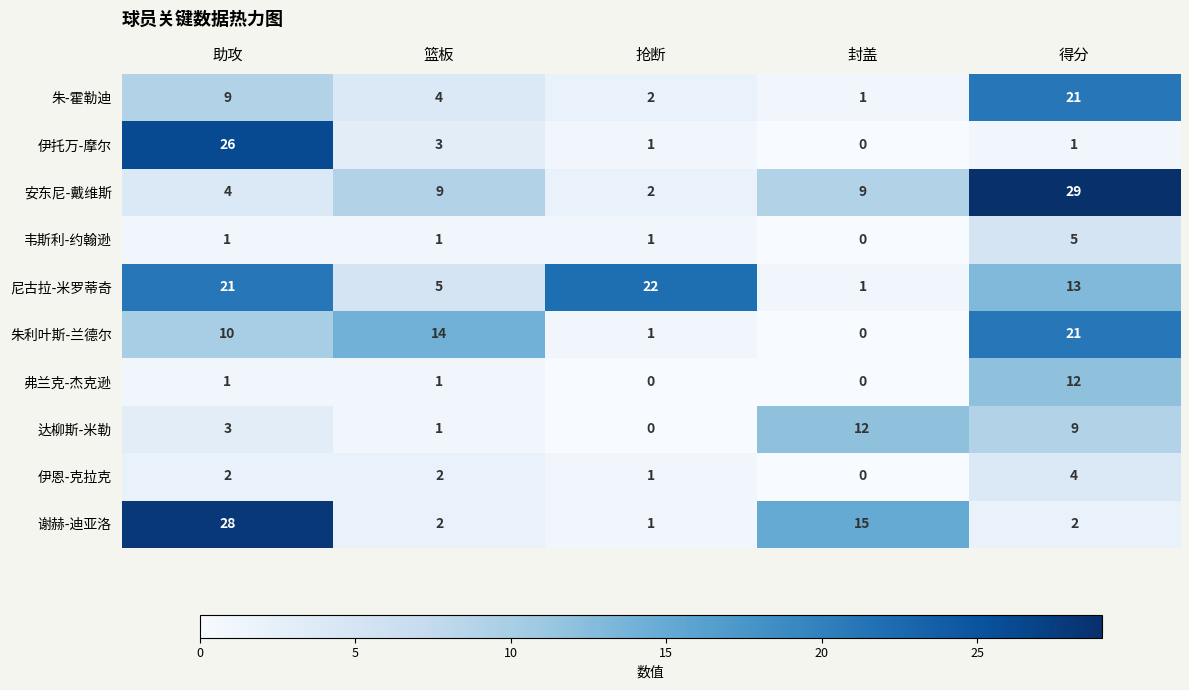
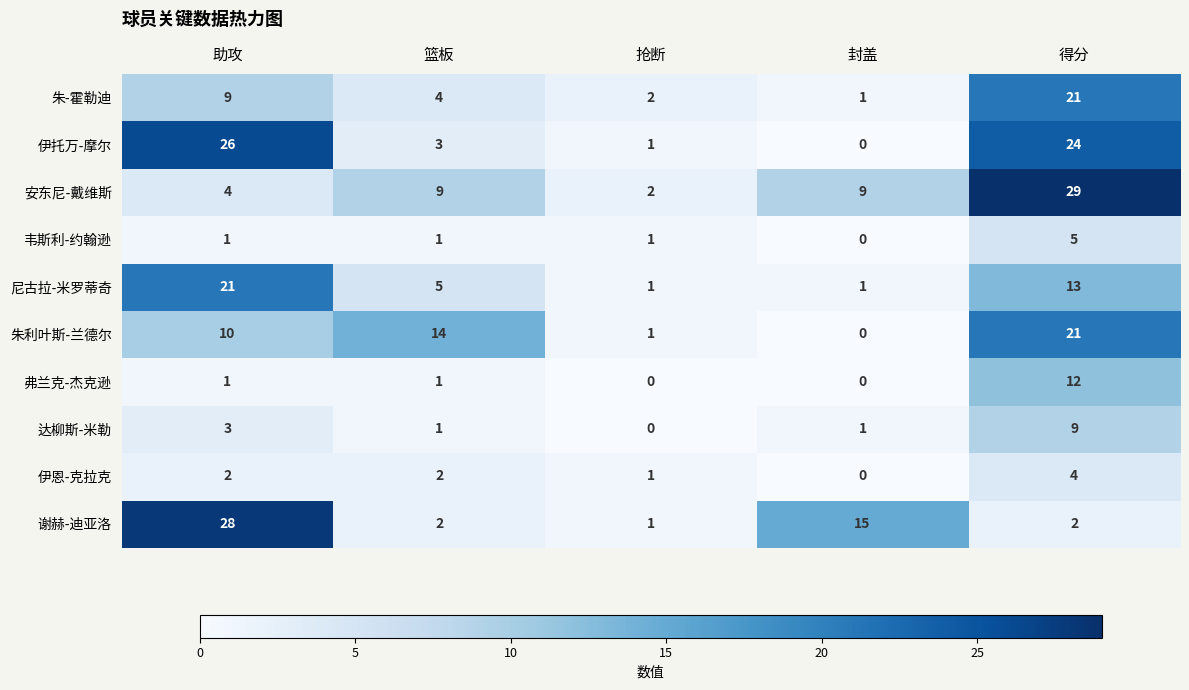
  {
    "朱-霍勒迪": {
      "助攻": 9,
      "篮板": 4,
      "抢断": 2,
      "封盖": 1,
      "得分": 21
    },
    "伊托万-摩尔": {
      "助攻": 26,
      "篮板": 3,
      "抢断": 1,
      "封盖": 0,
-     "得分": 1
+     "得分": 24
    },
    "安东尼-戴维斯": {
      "助攻": 4,
      "篮板": 9,
      "抢断": 2,
      "封盖": 9,
      "得分": 29
    },
    "韦斯利-约翰逊": {
      "助攻": 1,
      "篮板": 1,
      "抢断": 1,
      "封盖": 0,
      "得分": 5
    },
    "尼古拉-米罗蒂奇": {
      "助攻": 21,
      "篮板": 5,
-     "抢断": 22,
+     "抢断": 1,
      "封盖": 1,
      "得分": 13
    },
    "朱利叶斯-兰德尔": {
      "助攻": 10,
      "篮板": 14,
      "抢断": 1,
      "封盖": 0,
      "得分": 21
    },
    "弗兰克-杰克逊": {
      "助攻": 1,
      "篮板": 1,
      "抢断": 0,
      "封盖": 0,
      "得分": 12
    },
    "达柳斯-米勒": {
      "助攻": 3,
      "篮板": 1,
      "抢断": 0,
-     "封盖": 12,
+     "封盖": 1,
      "得分": 9
    },
    "伊恩-克拉克": {
      "助攻": 2,
      "篮板": 2,
      "抢断": 1,
      "封盖": 0,
      "得分": 4
    },
    "谢赫-迪亚洛": {
      "助攻": 28,
      "篮板": 2,
      "抢断": 1,
      "封盖": 15,
      "得分": 2
    }
  }
